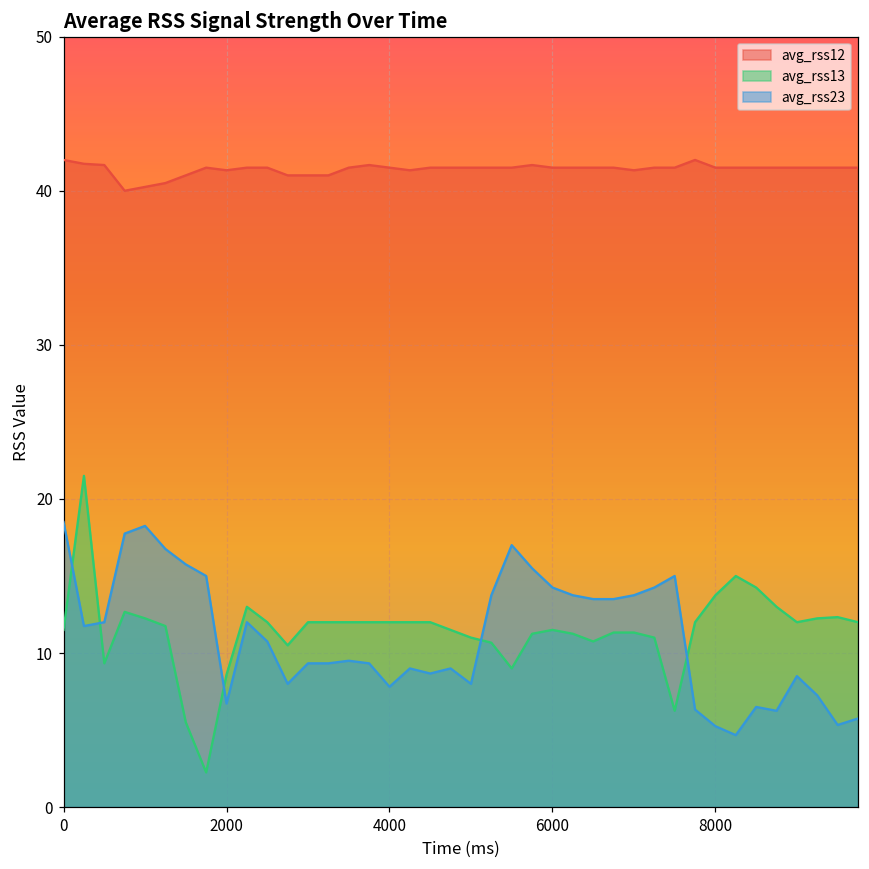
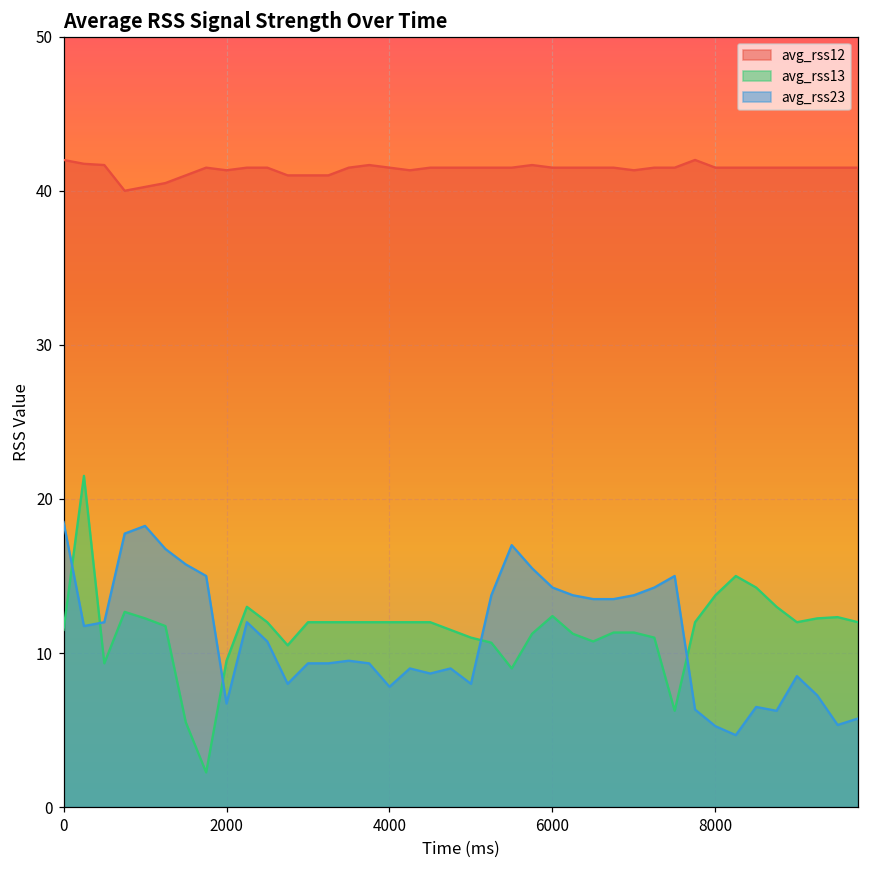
  {
    "avg_rss12": {
      "0": 42.0,
      "2000": 41.3,
      "4000": 41.5,
      "6000": 41.5,
      "8000": 41.5
    },
    "avg_rss13": {
      "0": 11.5,
-     "2000": 8.6,
+     "2000": 9.5,
      "4000": 12.0,
-     "6000": 11.5,
+     "6000": 12.4,
      "8000": 13.8
    },
    "avg_rss23": {
      "0": 18.5,
      "2000": 6.7,
      "4000": 7.8,
      "6000": 14.3,
      "8000": 5.3
    }
  }
